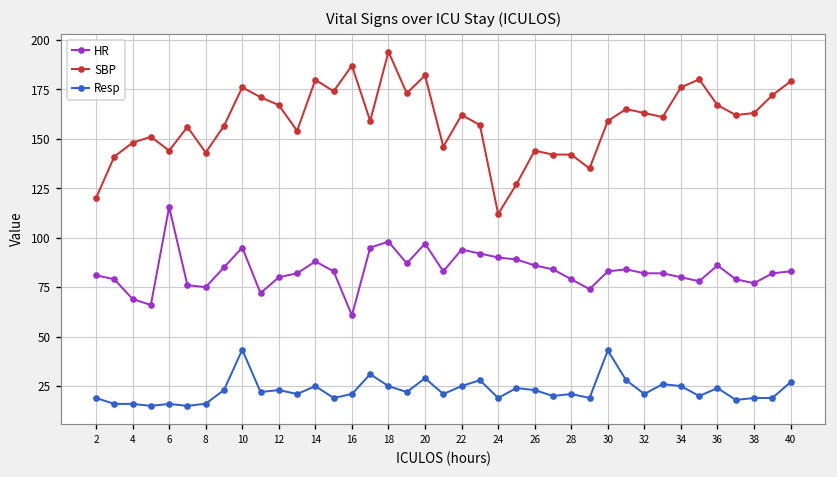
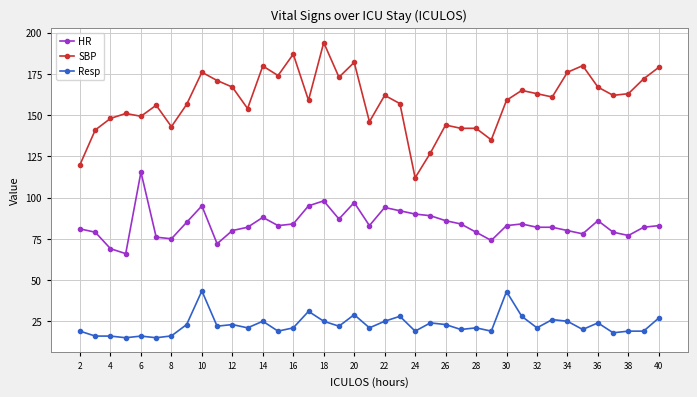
  {
    "HR": {
      "2": 81,
      "4": 69,
      "6": 116,
      "8": 75,
      "10": 95,
      "12": 80,
      "14": 88,
-     "16": 61,
+     "16": 84,
      "18": 98,
      "20": 97,
      "22": 94,
      "24": 90,
      "26": 86,
      "28": 79,
      "30": 83,
      "32": 82,
      "34": 80,
      "36": 86,
      "38": 77,
      "40": 83
    },
    "SBP": {
      "2": 120,
      "4": 148,
-     "6": 144,
+     "6": 149,
      "8": 143,
      "10": 176,
      "12": 167,
      "14": 180,
      "16": 187,
      "18": 194,
      "20": 182,
      "22": 162,
      "24": 112,
      "26": 144,
      "28": 142,
      "30": 159,
      "32": 163,
      "34": 176,
      "36": 167,
      "38": 163,
      "40": 179
    },
    "Resp": {
      "2": 19,
      "4": 16,
      "6": 16,
      "8": 16,
      "10": 43,
      "12": 23,
      "14": 25,
      "16": 21,
      "18": 25,
      "20": 29,
      "22": 25,
      "24": 19,
      "26": 23,
      "28": 21,
      "30": 43,
      "32": 21,
      "34": 25,
      "36": 24,
      "38": 19,
      "40": 27
    }
  }
